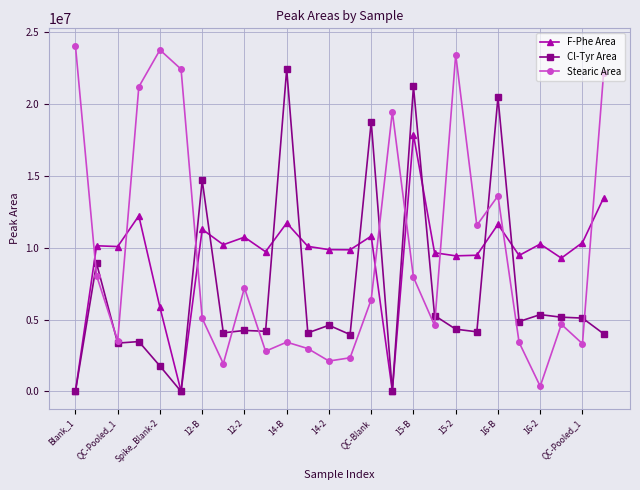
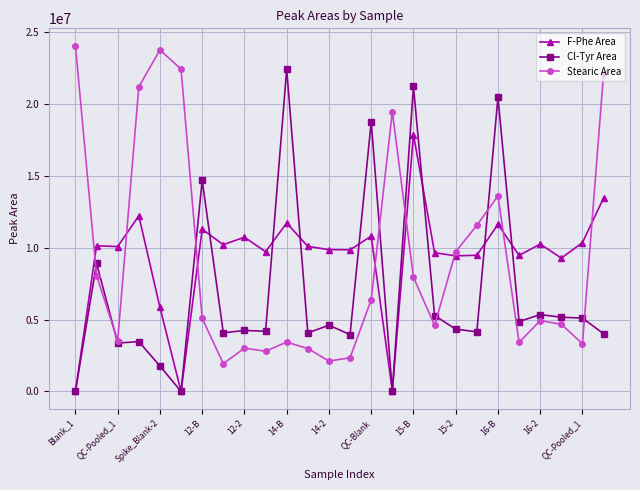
  {
    "Stearic Area": {
      "Spike_Blank-2": 23700000,
      "12-B": 5100000,
-     "12-2": 7200000,
+     "12-2": 3000000,
      "14-B": 3400000,
      "14-2": 2100000,
      "15-B": 7900000,
-     "15-2": 23400000,
+     "15-2": 9700000,
      "16-B": 13600000,
-     "16-2": 400000
+     "16-2": 4900000
    }
  }
